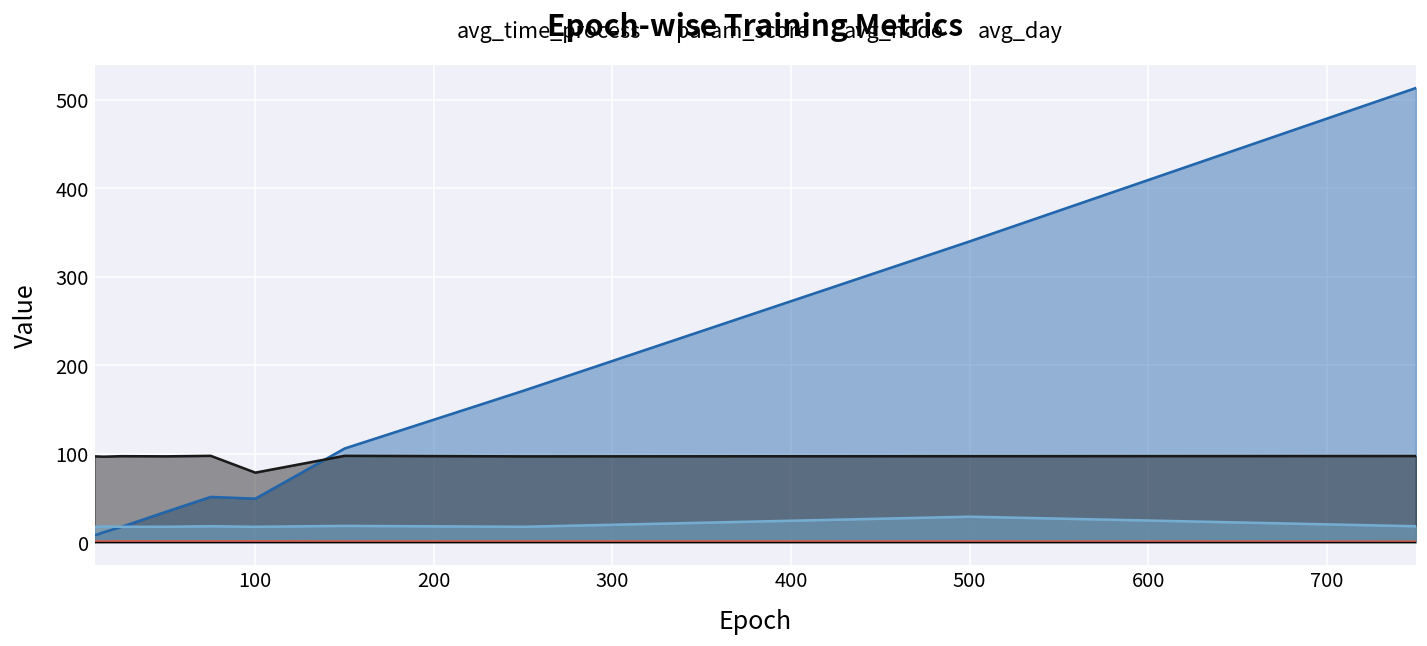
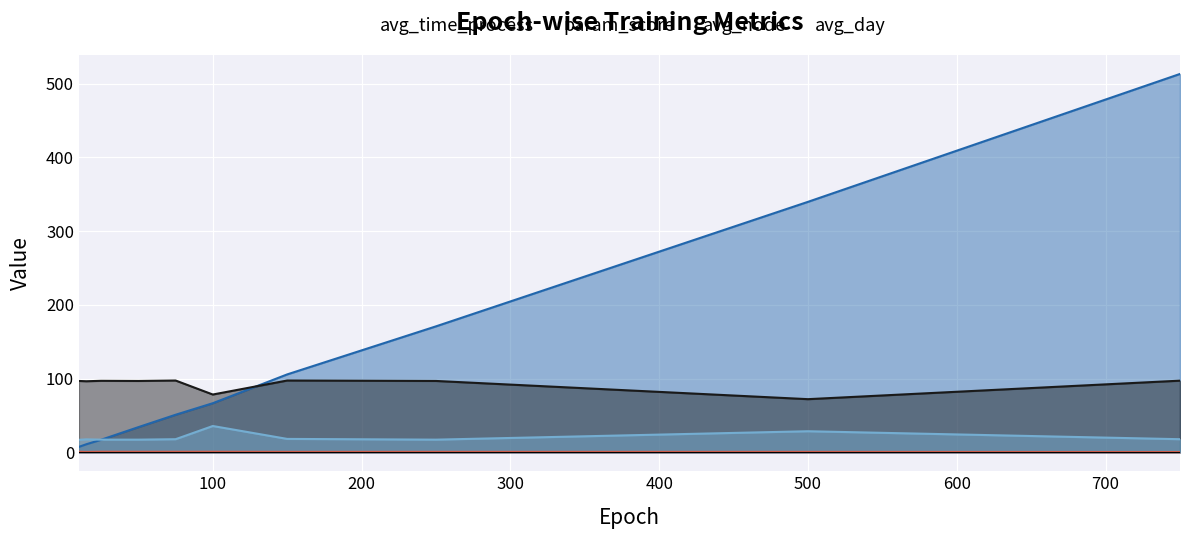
  {
    "avg_time_process": {
-     "100": 50,
+     "100": 70,
      "500": 340
    },
    "param_score": {
      "100": 0,
      "500": 0
    },
    "avg_node": {
      "100": 80,
-     "500": 100
+     "500": 70
    },
    "avg_day": {
-     "100": 20,
+     "100": 40,
      "500": 30
    }
  }
